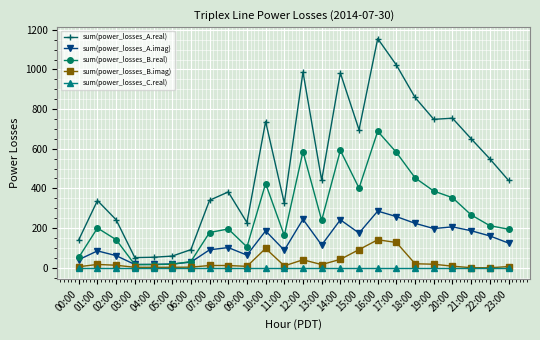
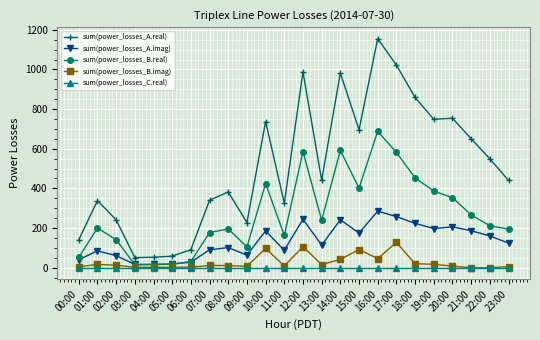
  {
    "sum(power_losses_B.imag)": {
      "01:00": 20,
      "10:00": 100,
-     "12:00": 40,
+     "12:00": 110,
      "13:00": 20,
      "14:00": 40,
      "15:00": 90,
-     "16:00": 140,
+     "16:00": 50,
      "17:00": 130,
      "18:00": 20,
      "19:00": 20
    }
  }
